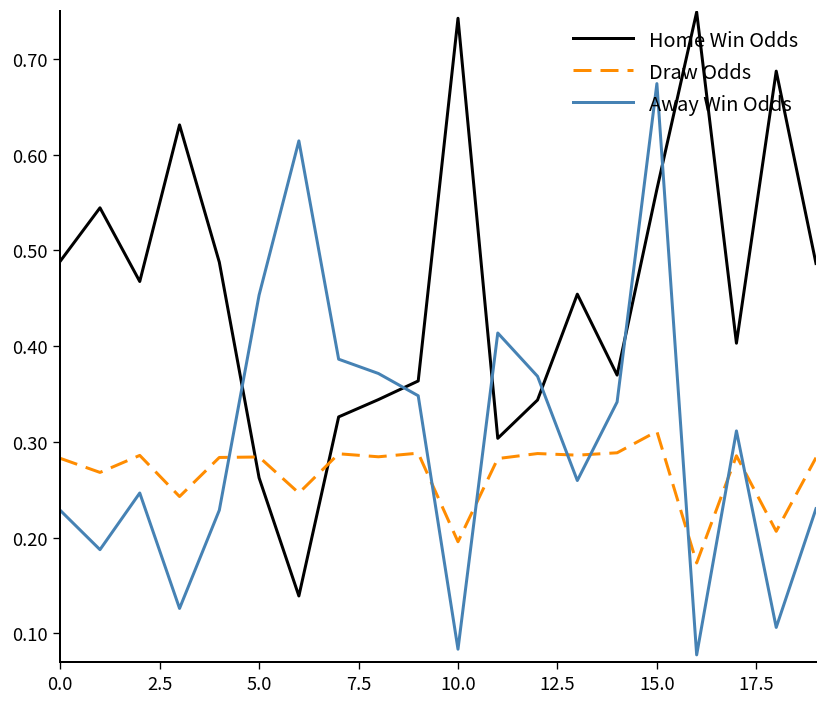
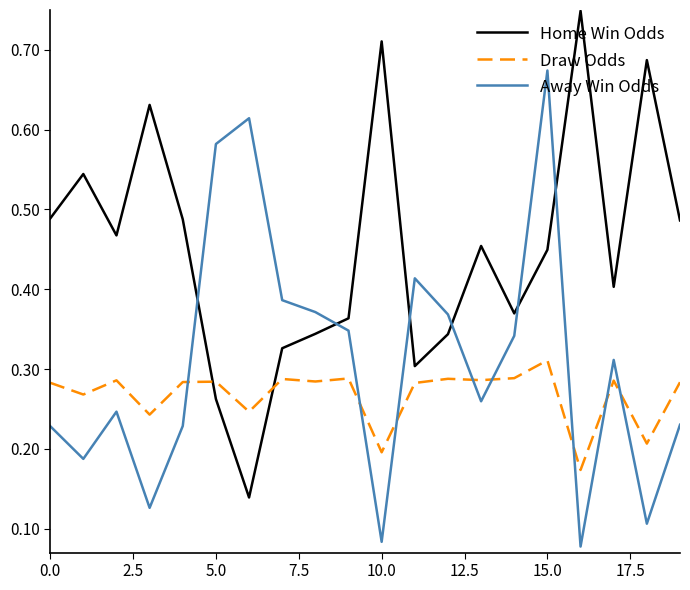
  {
    "Home Win Odds": {
      "0.0": 0.49,
      "5.0": 0.26,
-     "10.0": 0.74,
-     "15.0": 0.56
+     "10.0": 0.71,
+     "15.0": 0.45
    },
    "Draw Odds": {
      "0.0": 0.28,
      "5.0": 0.28,
      "10.0": 0.20,
      "15.0": 0.31
    },
    "Away Win Odds": {
      "0.0": 0.23,
-     "5.0": 0.45,
+     "5.0": 0.58,
      "10.0": 0.08,
      "15.0": 0.67
    }
  }
